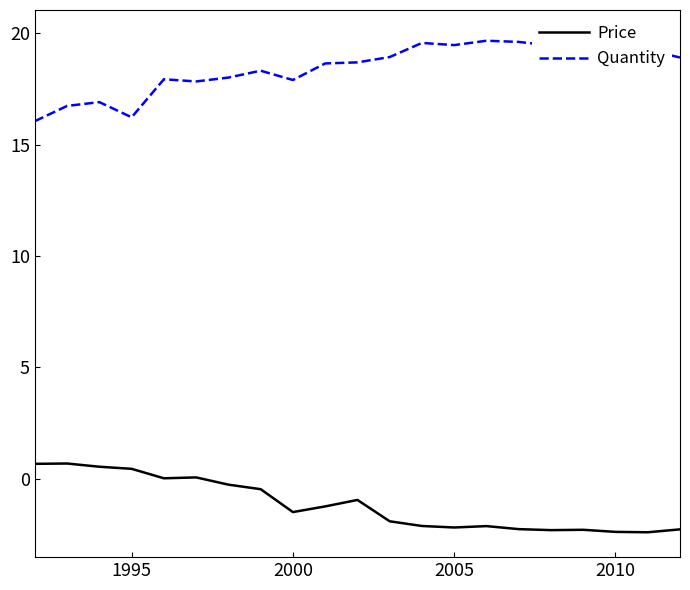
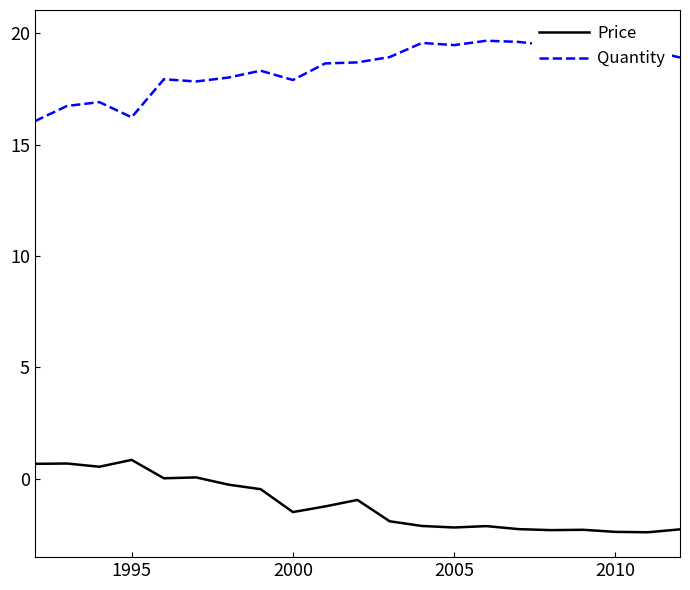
  {
    "Price": {
-     "1995": 0.4,
+     "1995": 0.8,
      "2000": -1.5,
      "2005": -2.2,
      "2010": -2.4
    },
    "Quantity": {
      "1995": 16.2,
      "2000": 17.9,
      "2005": 19.5
    }
  }
